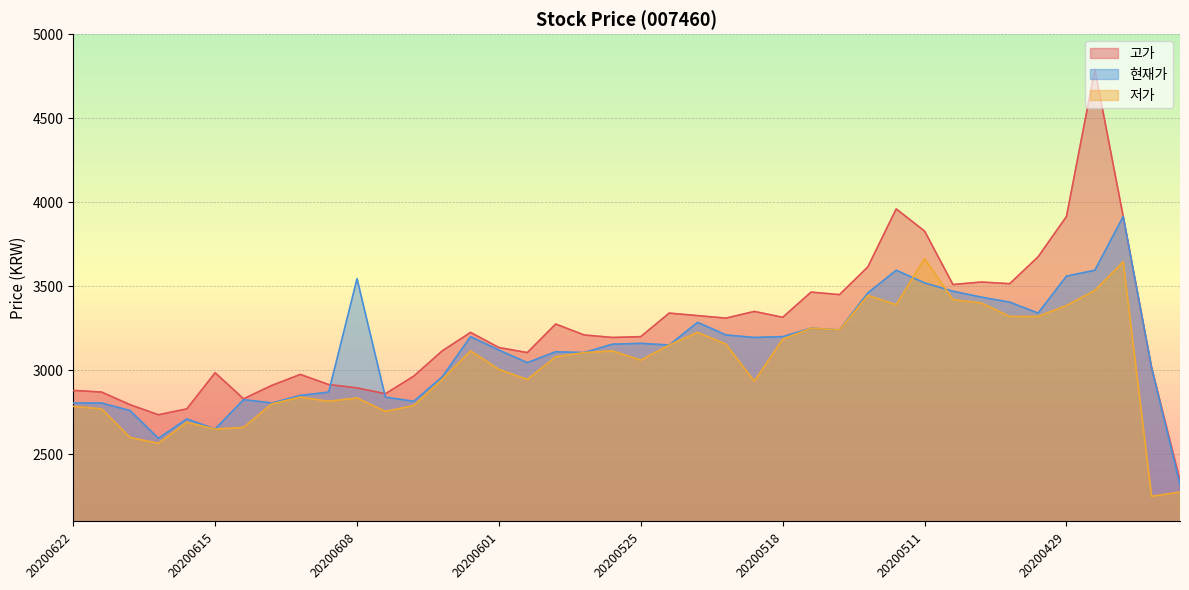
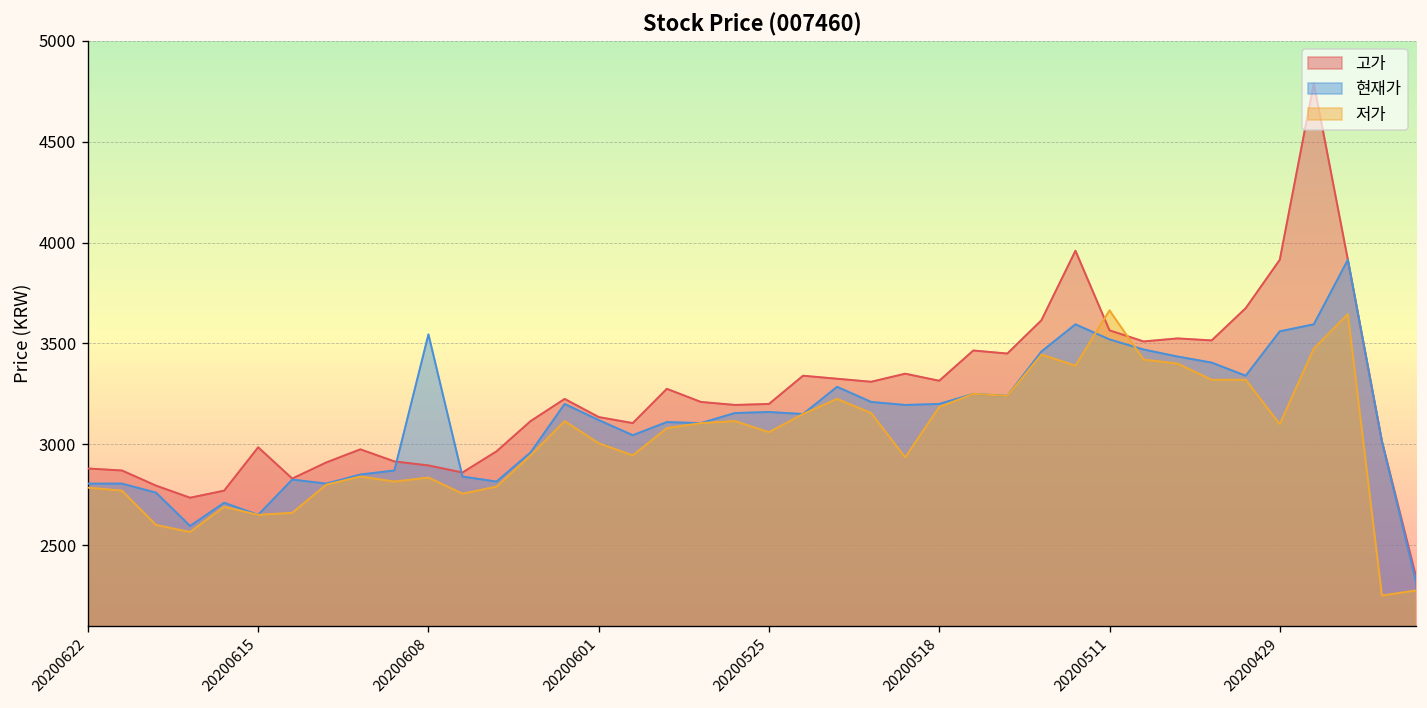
  {
    "고가": {
      "20200622": 2880,
      "20200615": 2990,
      "20200608": 2900,
      "20200525": 3200,
      "20200518": 3320,
-     "20200511": 3830,
+     "20200511": 3570,
      "20200429": 3920
    },
    "현재가": {
      "20200622": 2810,
      "20200608": 3550,
      "20200525": 3160,
      "20200518": 3200,
      "20200511": 3520,
      "20200429": 3560
    },
    "저가": {
      "20200622": 2790,
      "20200608": 2840,
      "20200601": 3010,
      "20200525": 3060,
      "20200518": 3190,
      "20200511": 3660,
-     "20200429": 3390
+     "20200429": 3100
    }
  }
